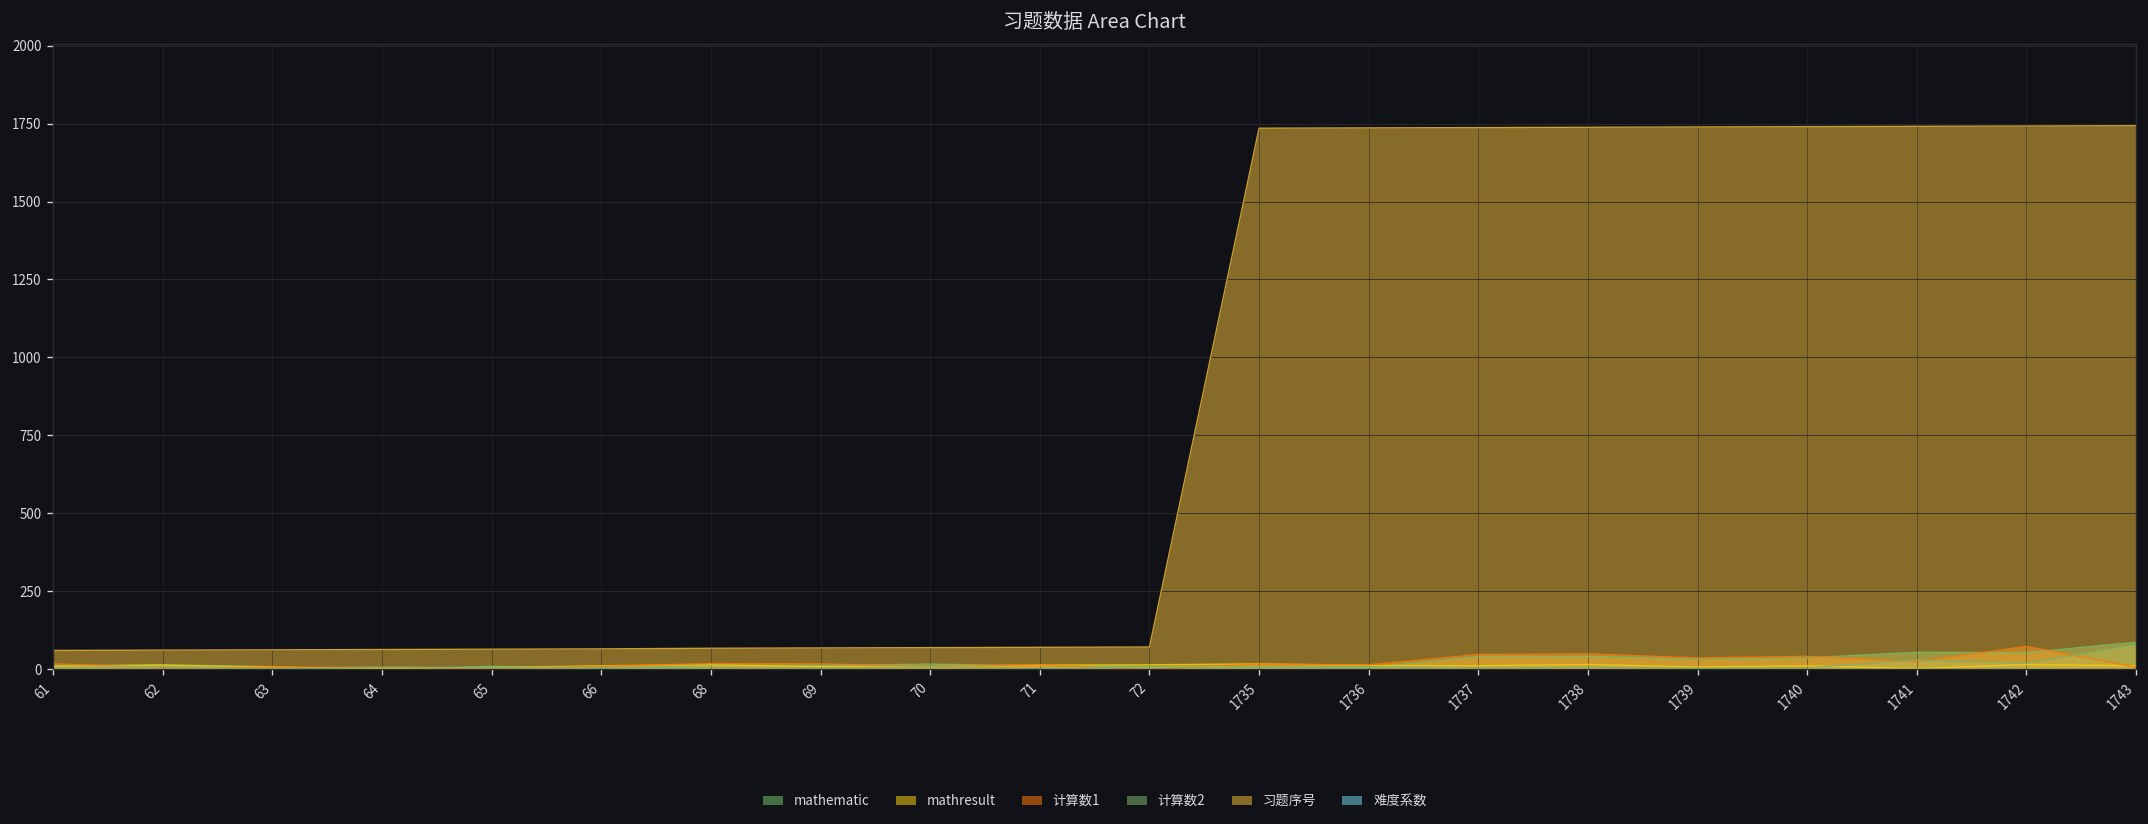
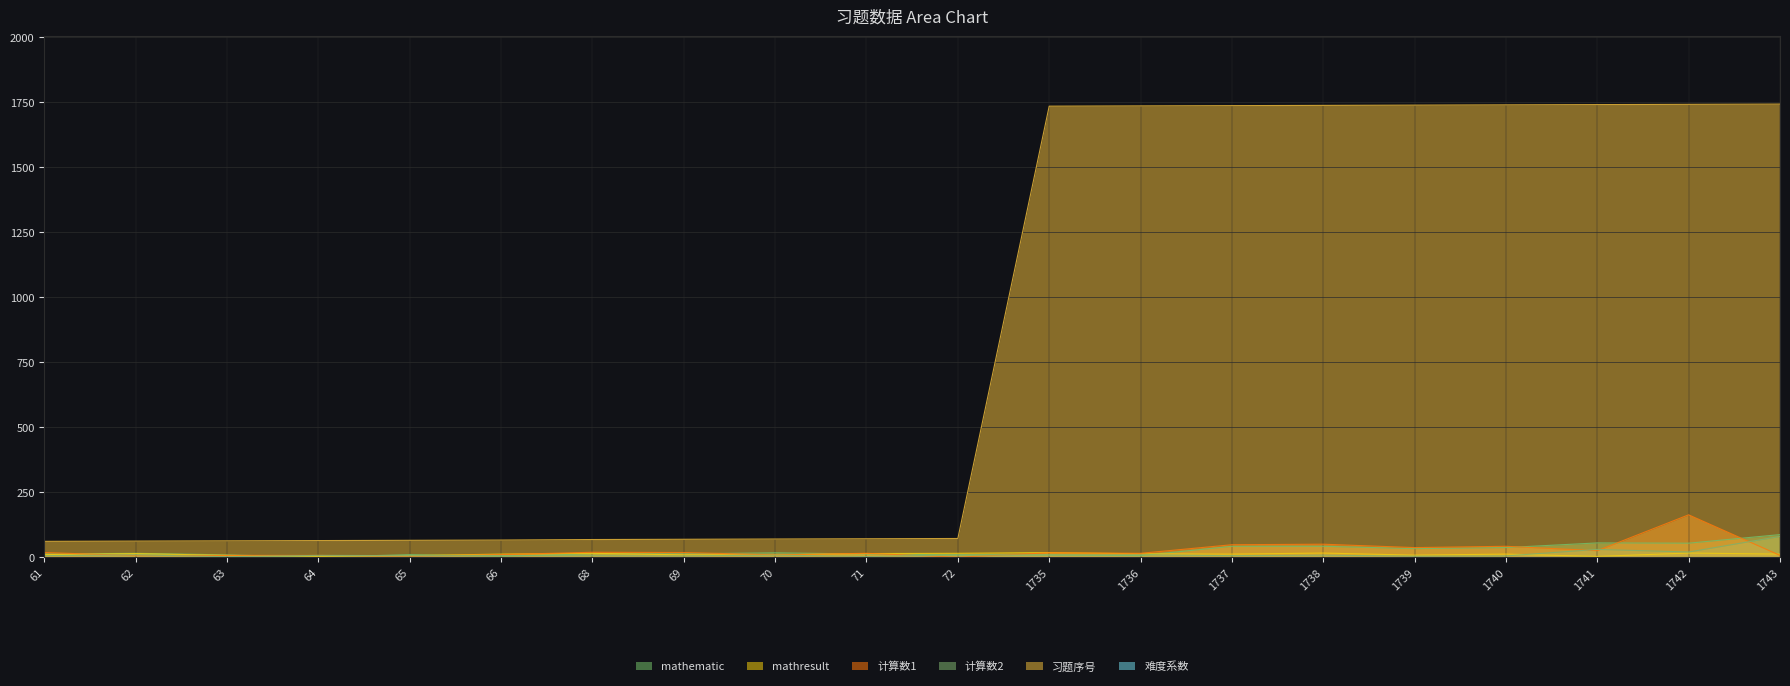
  {
    "计算数1": {
-     "1742": 70
+     "1742": 160
    },
    "难度系数": {
      "1742": 0
    }
  }
